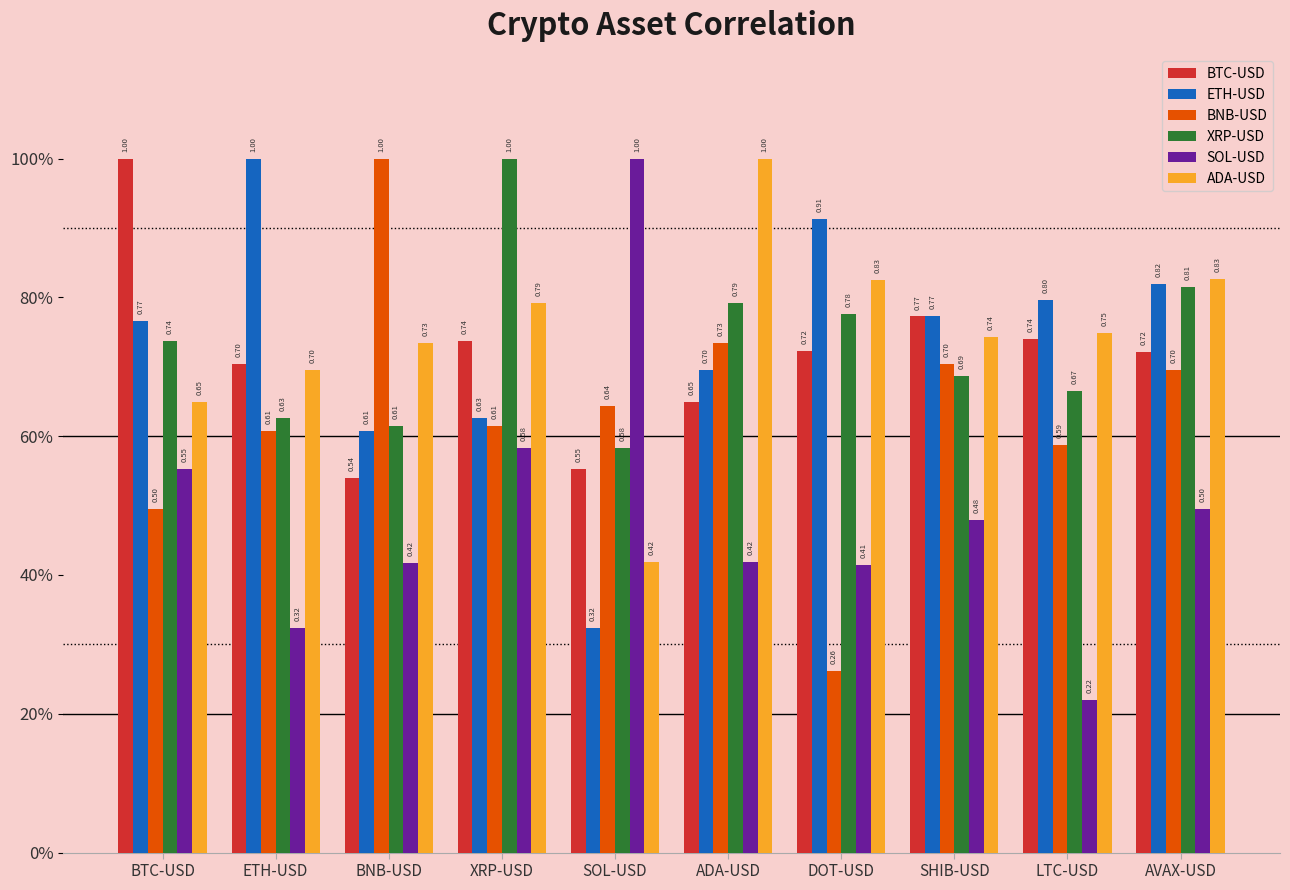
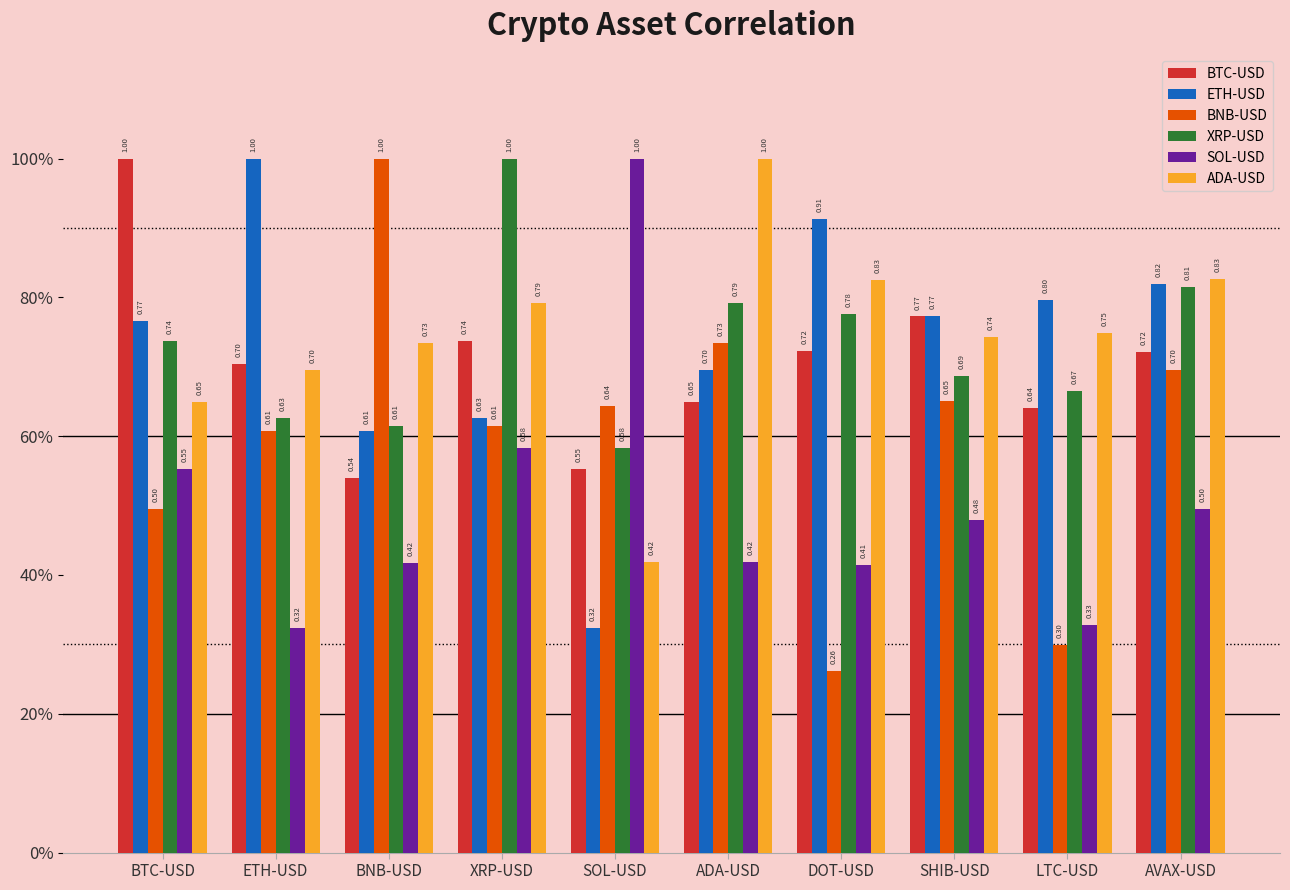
  {
    "BTC-USD": {
      "BTC-USD": 1.00,
      "ETH-USD": 0.70,
      "BNB-USD": 0.54,
      "XRP-USD": 0.74,
      "SOL-USD": 0.55,
      "ADA-USD": 0.65,
      "DOT-USD": 0.72,
      "SHIB-USD": 0.77,
-     "LTC-USD": 0.74,
+     "LTC-USD": 0.64,
      "AVAX-USD": 0.72
    },
    "ETH-USD": {
      "BTC-USD": 0.77,
      "ETH-USD": 1.00,
      "BNB-USD": 0.61,
      "XRP-USD": 0.63,
      "SOL-USD": 0.32,
      "ADA-USD": 0.70,
      "DOT-USD": 0.91,
      "SHIB-USD": 0.77,
      "LTC-USD": 0.80,
      "AVAX-USD": 0.82
    },
    "BNB-USD": {
      "BTC-USD": 0.50,
      "ETH-USD": 0.61,
      "BNB-USD": 1.00,
      "XRP-USD": 0.61,
      "SOL-USD": 0.64,
      "ADA-USD": 0.73,
      "DOT-USD": 0.26,
-     "SHIB-USD": 0.70,
-     "LTC-USD": 0.59,
+     "SHIB-USD": 0.65,
+     "LTC-USD": 0.30,
      "AVAX-USD": 0.70
    },
    "XRP-USD": {
      "BTC-USD": 0.74,
      "ETH-USD": 0.63,
      "BNB-USD": 0.61,
      "XRP-USD": 1.00,
      "SOL-USD": 0.58,
      "ADA-USD": 0.79,
      "DOT-USD": 0.78,
      "SHIB-USD": 0.69,
      "LTC-USD": 0.67,
      "AVAX-USD": 0.81
    },
    "SOL-USD": {
      "BTC-USD": 0.55,
      "ETH-USD": 0.32,
      "BNB-USD": 0.42,
      "XRP-USD": 0.58,
      "SOL-USD": 1.00,
      "ADA-USD": 0.42,
      "DOT-USD": 0.41,
      "SHIB-USD": 0.48,
-     "LTC-USD": 0.22,
+     "LTC-USD": 0.33,
      "AVAX-USD": 0.50
    },
    "ADA-USD": {
      "BTC-USD": 0.65,
      "ETH-USD": 0.70,
      "BNB-USD": 0.73,
      "XRP-USD": 0.79,
      "SOL-USD": 0.42,
      "ADA-USD": 1.00,
      "DOT-USD": 0.83,
      "SHIB-USD": 0.74,
      "LTC-USD": 0.75,
      "AVAX-USD": 0.83
    }
  }
